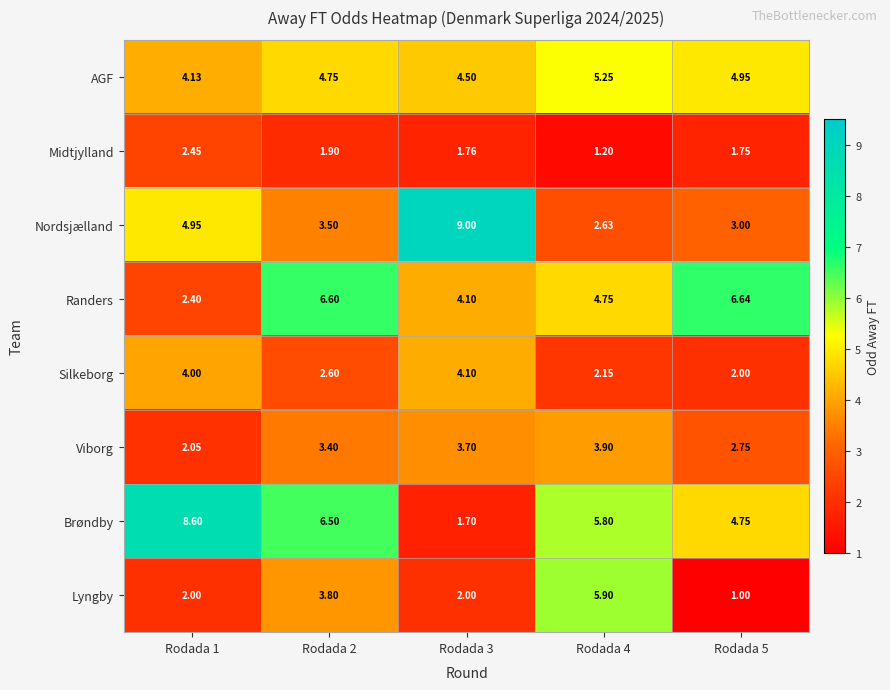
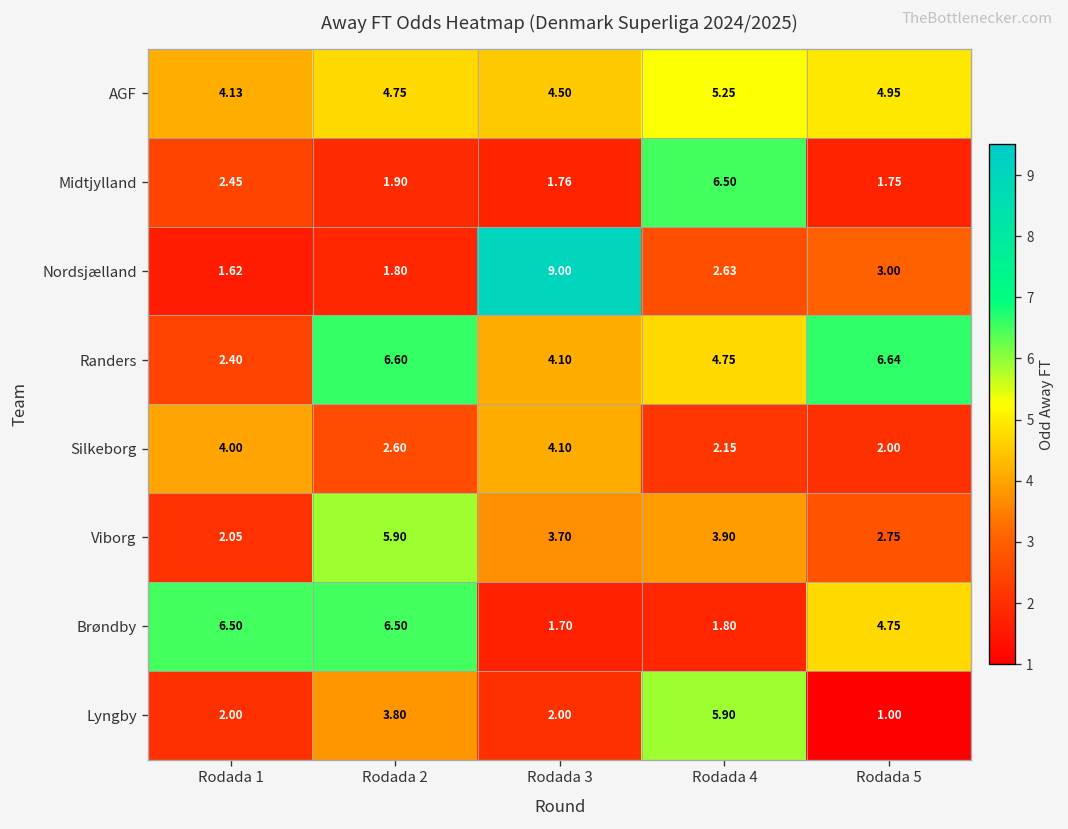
  {
    "AGF": {
      "Rodada 1": 4.13,
      "Rodada 2": 4.75,
      "Rodada 3": 4.50,
      "Rodada 4": 5.25,
      "Rodada 5": 4.95
    },
    "Midtjylland": {
      "Rodada 1": 2.45,
      "Rodada 2": 1.90,
      "Rodada 3": 1.76,
-     "Rodada 4": 1.20,
+     "Rodada 4": 6.50,
      "Rodada 5": 1.75
    },
    "Nordsjælland": {
-     "Rodada 1": 4.95,
-     "Rodada 2": 3.50,
+     "Rodada 1": 1.62,
+     "Rodada 2": 1.80,
      "Rodada 3": 9.00,
      "Rodada 4": 2.63,
      "Rodada 5": 3.00
    },
    "Randers": {
      "Rodada 1": 2.40,
      "Rodada 2": 6.60,
      "Rodada 3": 4.10,
      "Rodada 4": 4.75,
      "Rodada 5": 6.64
    },
    "Silkeborg": {
      "Rodada 1": 4.00,
      "Rodada 2": 2.60,
      "Rodada 3": 4.10,
      "Rodada 4": 2.15,
      "Rodada 5": 2.00
    },
    "Viborg": {
      "Rodada 1": 2.05,
-     "Rodada 2": 3.40,
+     "Rodada 2": 5.90,
      "Rodada 3": 3.70,
      "Rodada 4": 3.90,
      "Rodada 5": 2.75
    },
    "Brøndby": {
-     "Rodada 1": 8.60,
+     "Rodada 1": 6.50,
      "Rodada 2": 6.50,
      "Rodada 3": 1.70,
-     "Rodada 4": 5.80,
+     "Rodada 4": 1.80,
      "Rodada 5": 4.75
    },
    "Lyngby": {
      "Rodada 1": 2.00,
      "Rodada 2": 3.80,
      "Rodada 3": 2.00,
      "Rodada 4": 5.90,
      "Rodada 5": 1.00
    }
  }
